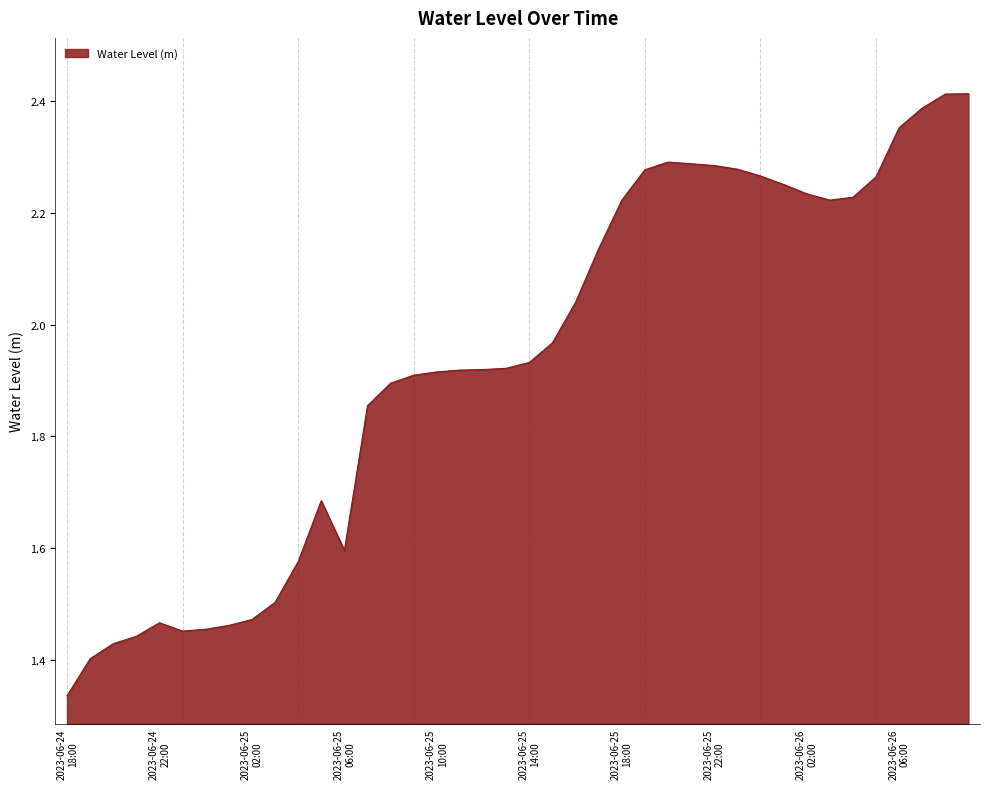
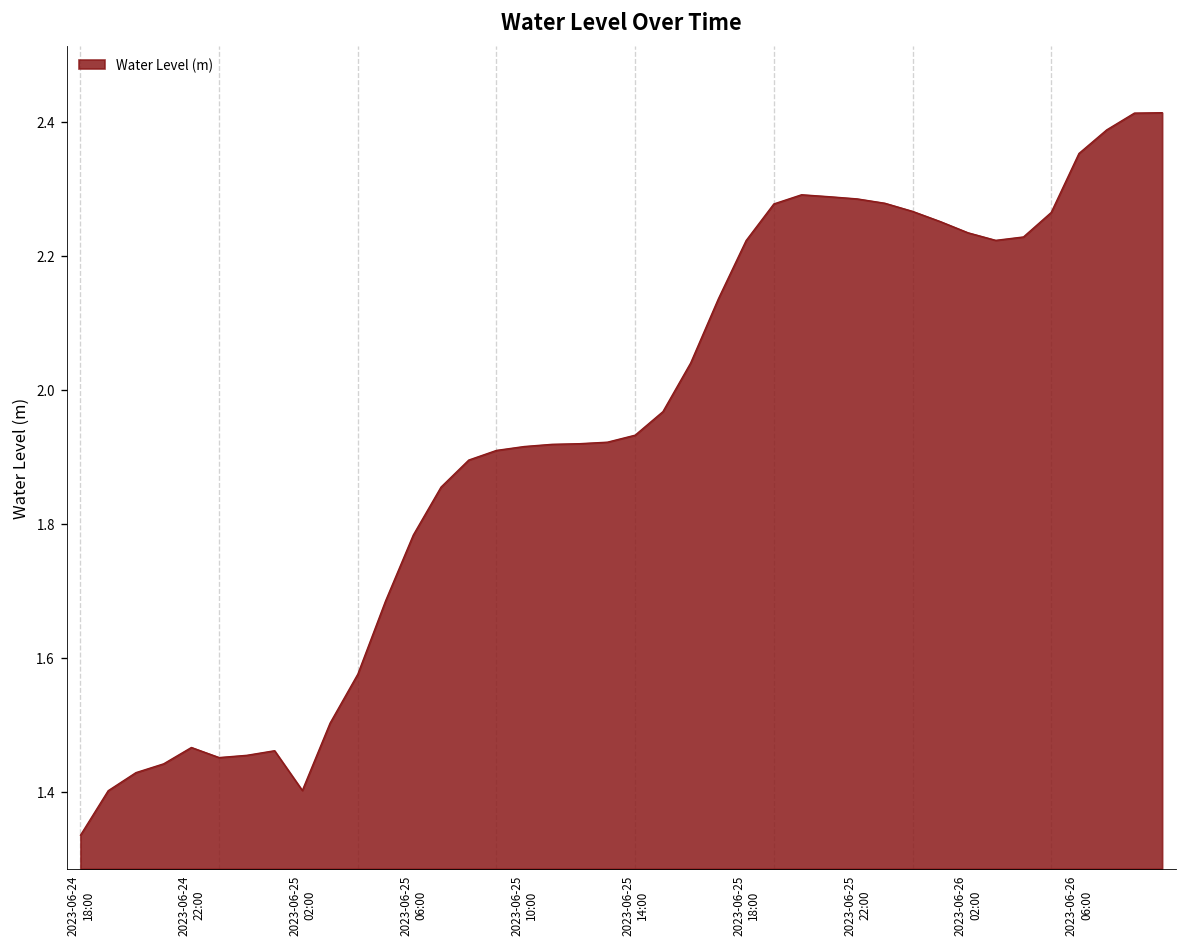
  {
    "2023-06-24 18:00": 1.34,
    "2023-06-24 22:00": 1.47,
-   "2023-06-25 02:00": 1.47,
-   "2023-06-25 06:00": 1.60,
+   "2023-06-25 02:00": 1.40,
+   "2023-06-25 06:00": 1.78,
    "2023-06-25 10:00": 1.92,
    "2023-06-25 14:00": 1.93,
    "2023-06-25 18:00": 2.22,
    "2023-06-25 22:00": 2.29,
    "2023-06-26 02:00": 2.23,
    "2023-06-26 06:00": 2.35
  }
